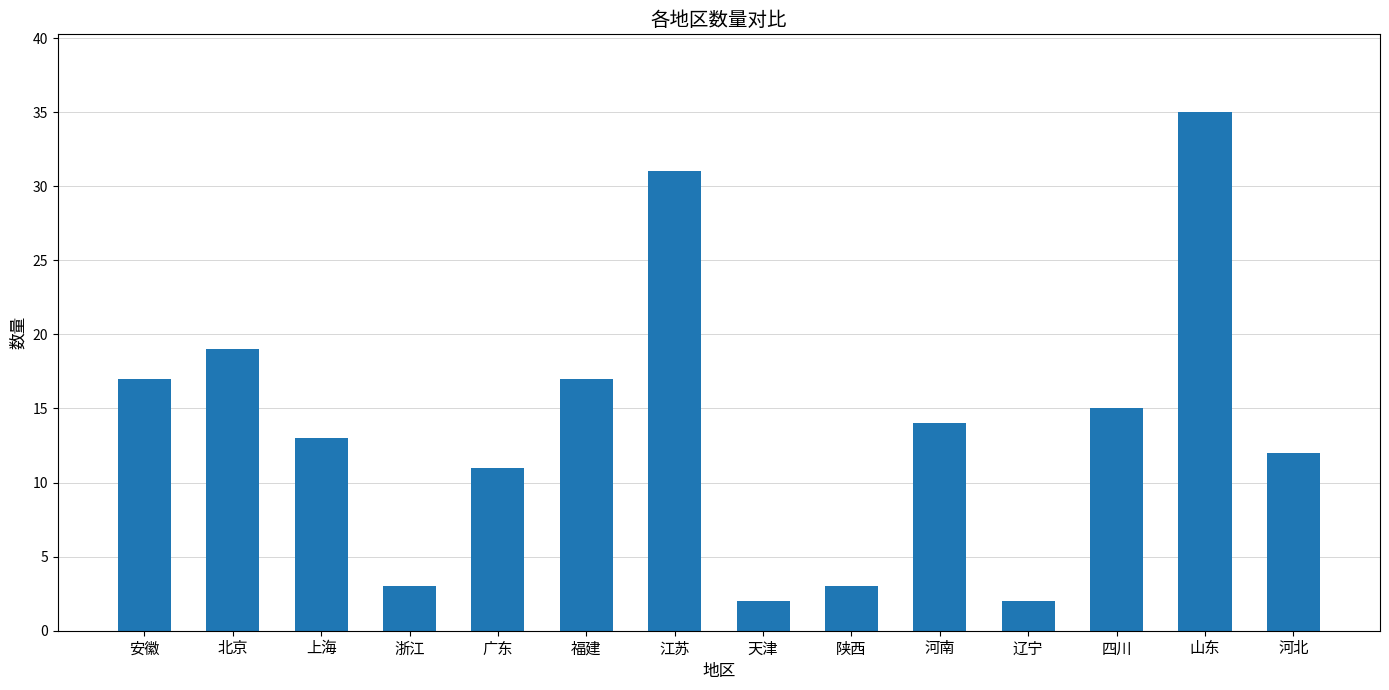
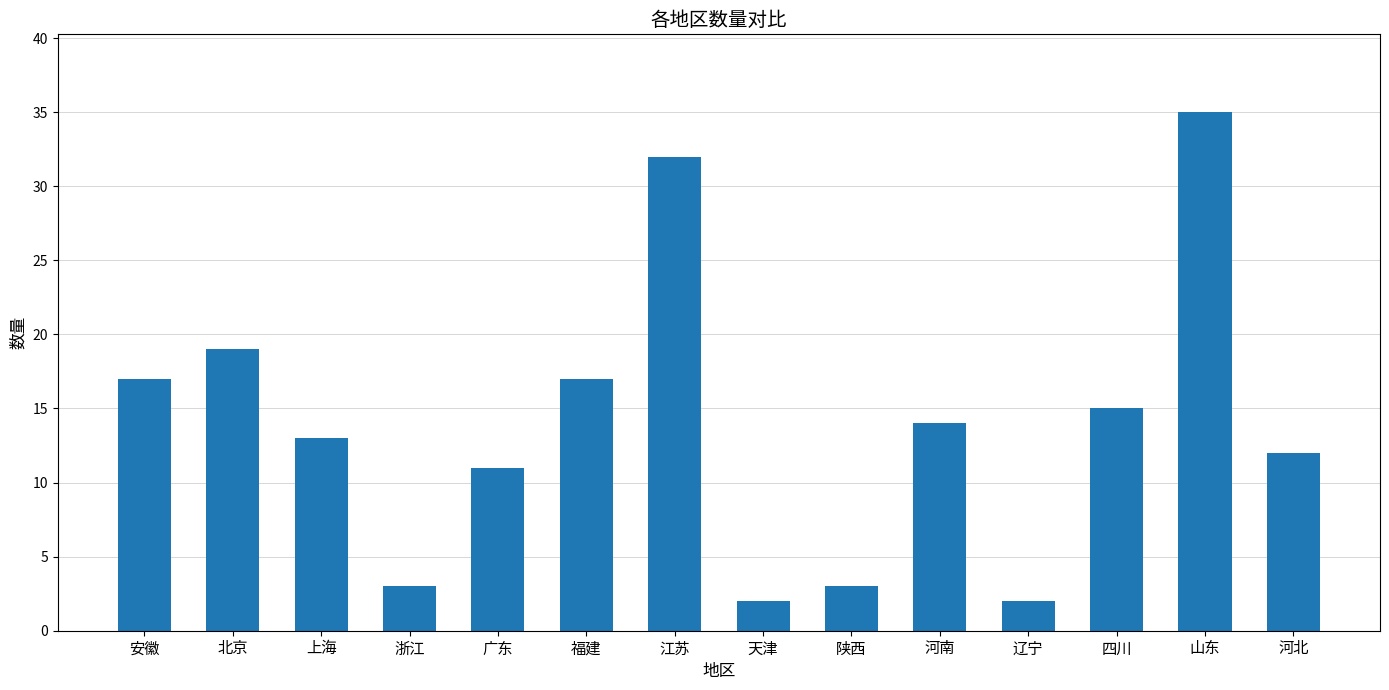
  {
    "安徽": 17,
    "北京": 19,
    "上海": 13,
    "浙江": 3,
    "广东": 11,
    "福建": 17,
-   "江苏": 31,
+   "江苏": 32,
    "天津": 2,
    "陕西": 3,
    "河南": 14,
    "辽宁": 2,
    "四川": 15,
    "山东": 35,
    "河北": 12
  }
